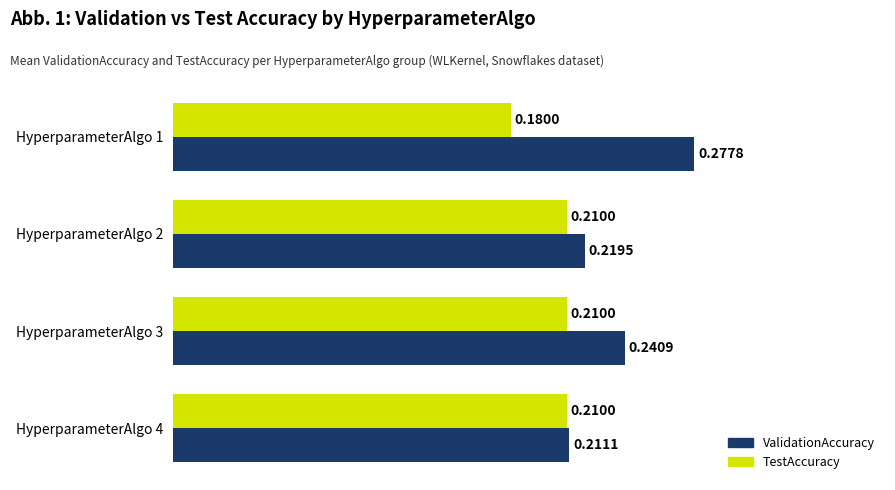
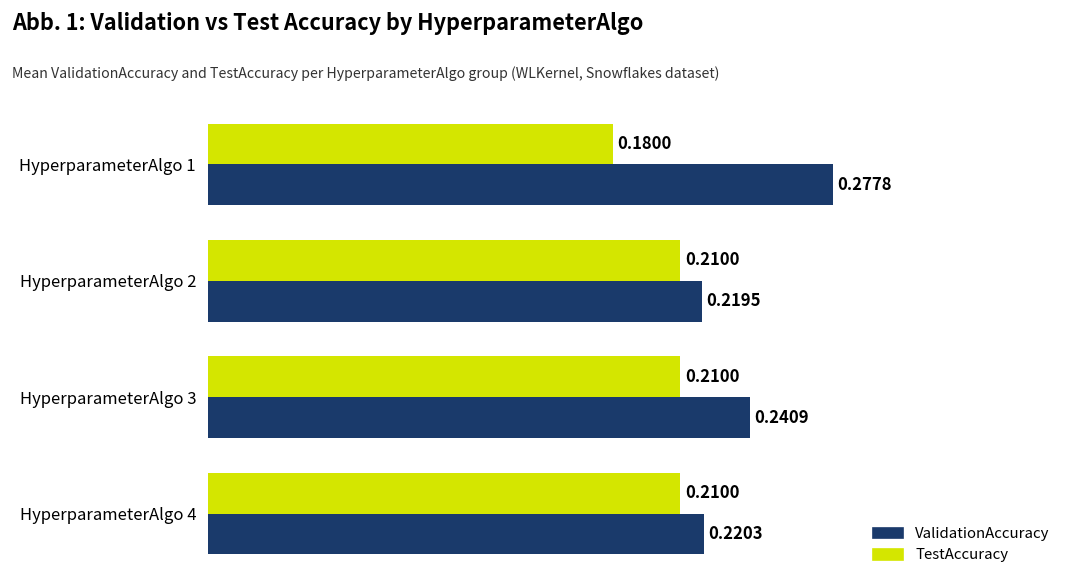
  {
    "ValidationAccuracy": {
      "HyperparameterAlgo 1": 0.2778,
      "HyperparameterAlgo 2": 0.2195,
      "HyperparameterAlgo 3": 0.2409,
-     "HyperparameterAlgo 4": 0.2111
+     "HyperparameterAlgo 4": 0.2203
    },
    "TestAccuracy": {
      "HyperparameterAlgo 1": 0.1800,
      "HyperparameterAlgo 2": 0.2100,
      "HyperparameterAlgo 3": 0.2100,
      "HyperparameterAlgo 4": 0.2100
    }
  }
